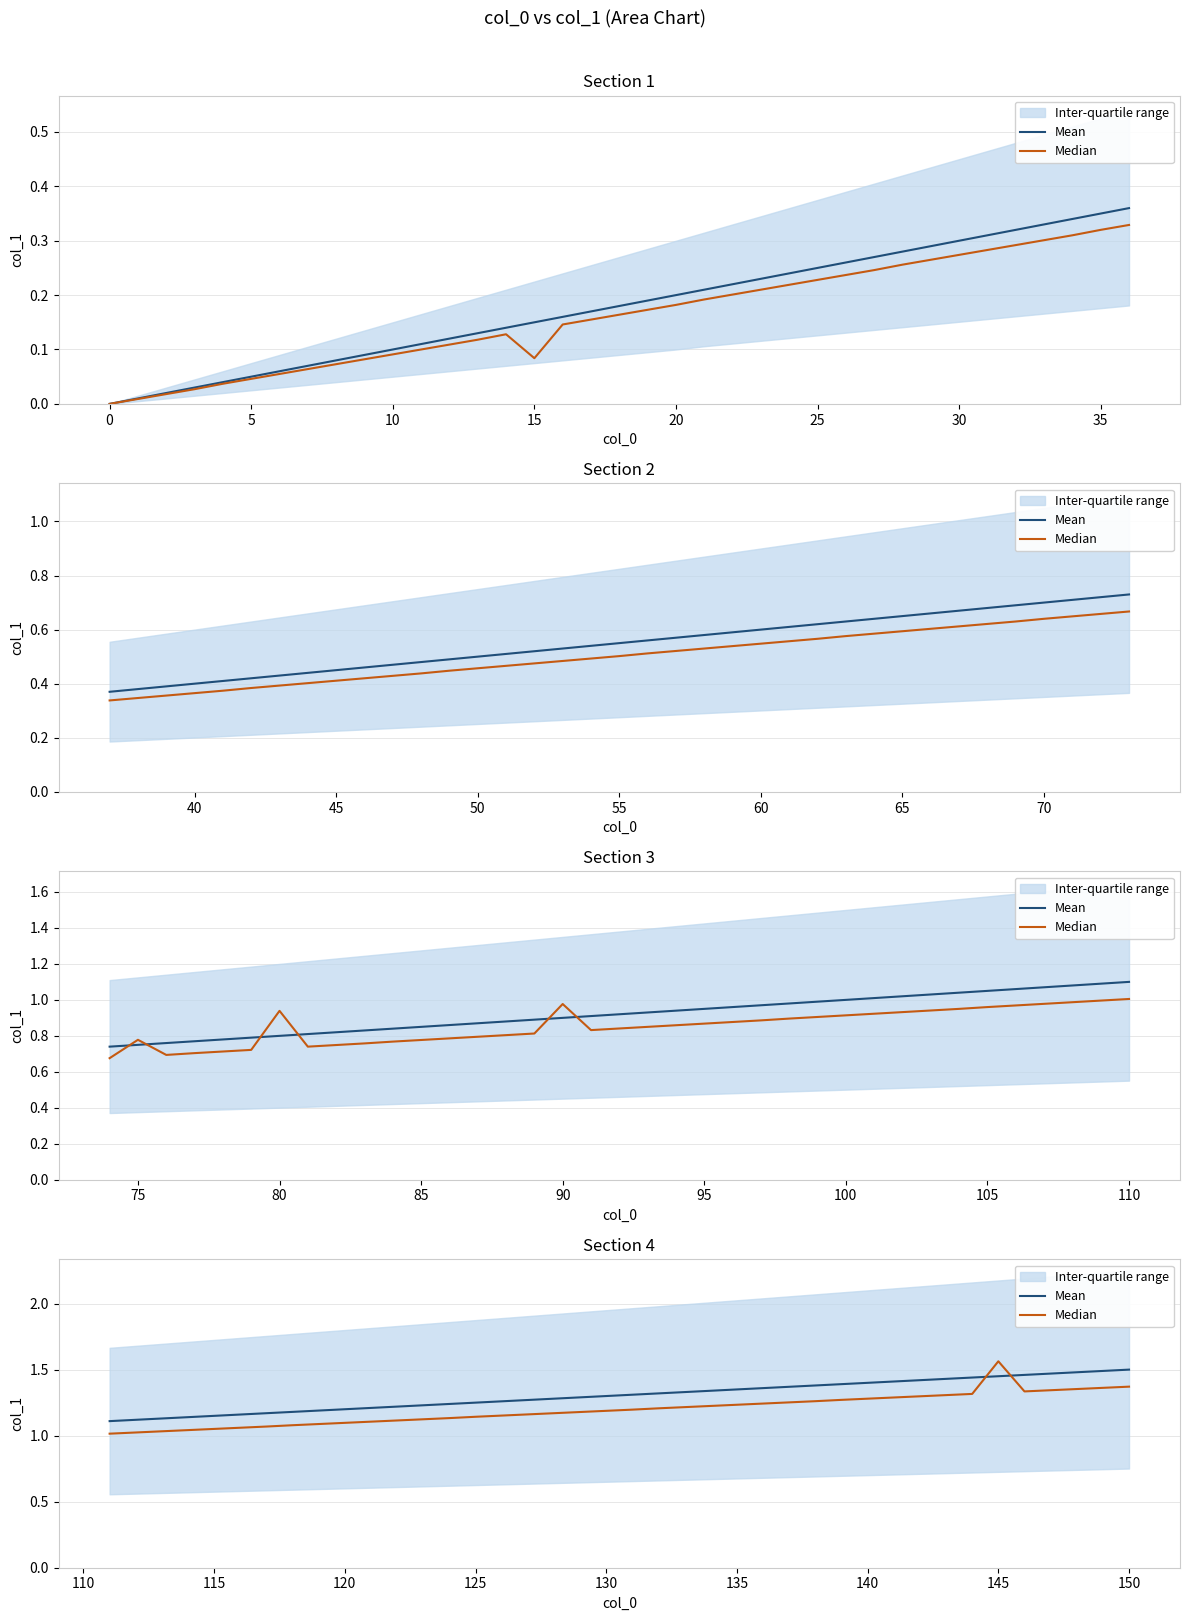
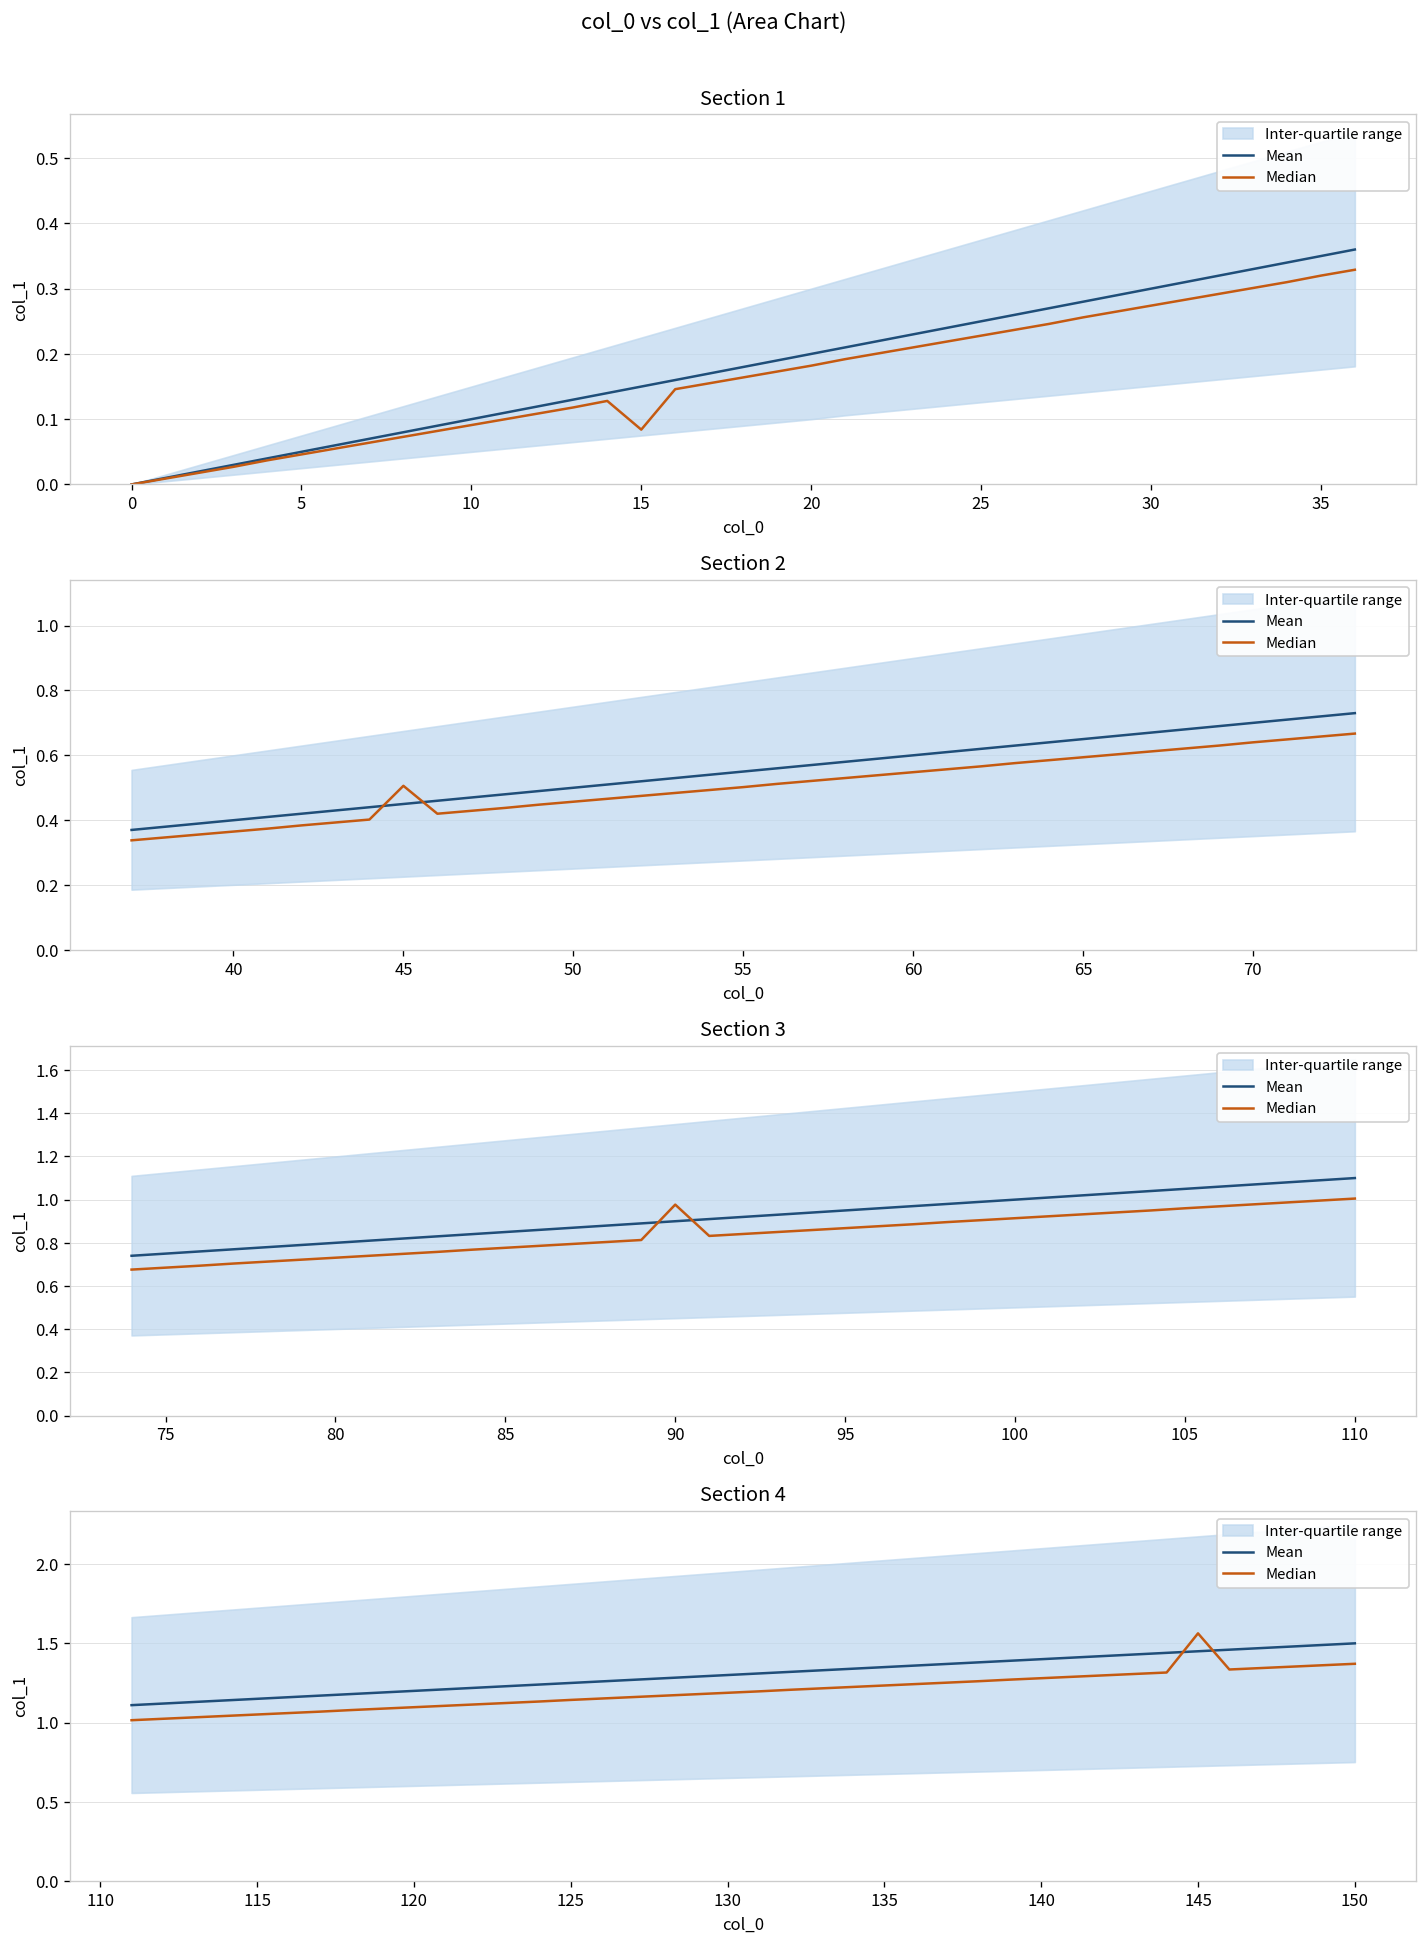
  {
    "Section 1": {
      "Mean": {
        "10": 0.10,
        "15": 0.15,
        "20": 0.20,
        "25": 0.25,
        "30": 0.30,
        "35": 0.35
      },
      "Median": {
        "10": 0.09,
        "15": 0.08,
        "20": 0.18,
        "25": 0.23,
        "30": 0.27,
        "35": 0.32
      }
    },
    "Section 2": {
      "Mean": {
        "40": 0.40,
        "45": 0.45,
        "50": 0.50,
        "55": 0.55,
        "60": 0.60,
        "65": 0.65,
        "70": 0.70
      },
      "Median": {
        "40": 0.37,
-       "45": 0.41,
+       "45": 0.51,
        "50": 0.46,
        "55": 0.50,
        "60": 0.55,
        "65": 0.59,
        "70": 0.64
      }
    },
    "Section 3": {
      "Mean": {
        "75": 0.75,
        "80": 0.80,
        "85": 0.85,
        "90": 0.90,
        "95": 0.95,
        "100": 1.00,
        "105": 1.05,
        "110": 1.10
      },
      "Median": {
-       "75": 0.78,
-       "80": 0.94,
+       "75": 0.69,
+       "80": 0.73,
        "85": 0.78,
        "90": 0.98,
        "95": 0.87,
        "100": 0.91,
        "105": 0.96,
        "110": 1.01
      }
    },
    "Section 4": {
      "Mean": {
        "115": 1.15,
        "120": 1.20,
        "125": 1.25,
        "130": 1.30,
        "135": 1.35,
        "140": 1.40,
        "145": 1.45,
        "150": 1.50
      },
      "Median": {
        "115": 1.05,
        "120": 1.10,
        "125": 1.14,
        "130": 1.19,
        "135": 1.23,
        "140": 1.28,
        "145": 1.56,
        "150": 1.37
      }
    }
  }
